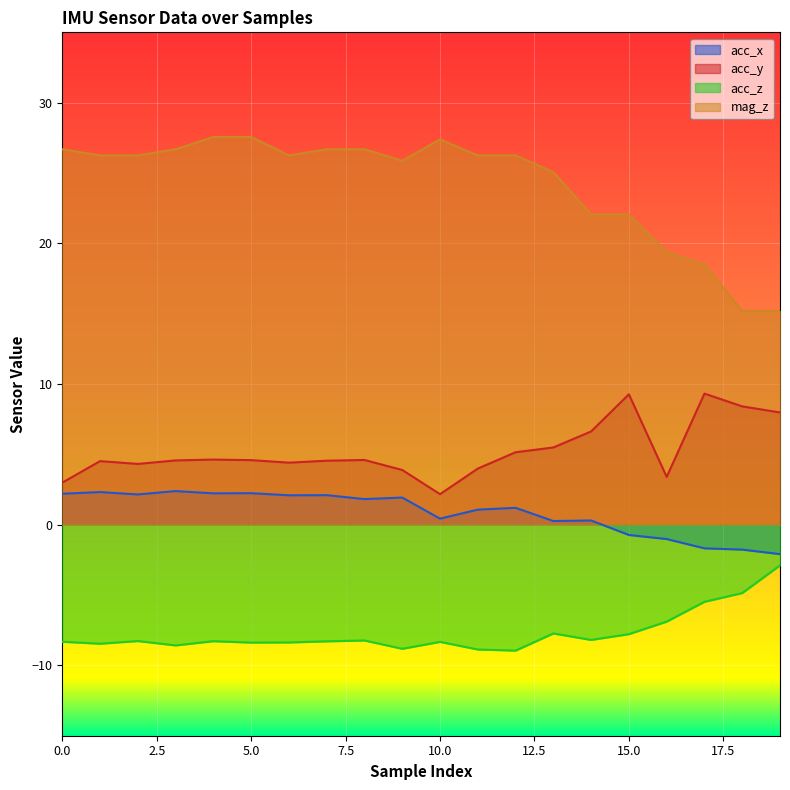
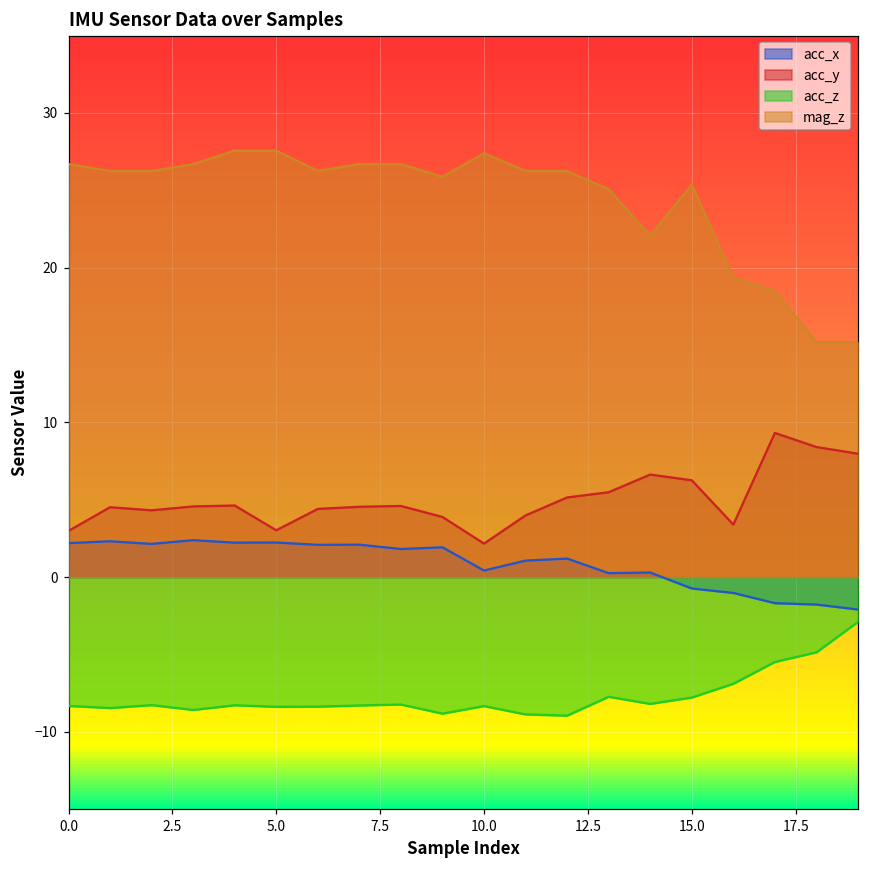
  {
    "acc_y": {
      "0.0": 3.0,
-     "5.0": 4.6,
+     "5.0": 3.0,
      "10.0": 2.2,
-     "15.0": 9.3
+     "15.0": 6.3
    },
    "mag_z": {
      "0.0": 26.7,
      "5.0": 27.6,
      "10.0": 27.4,
-     "15.0": 22.1
+     "15.0": 25.4
    }
  }
